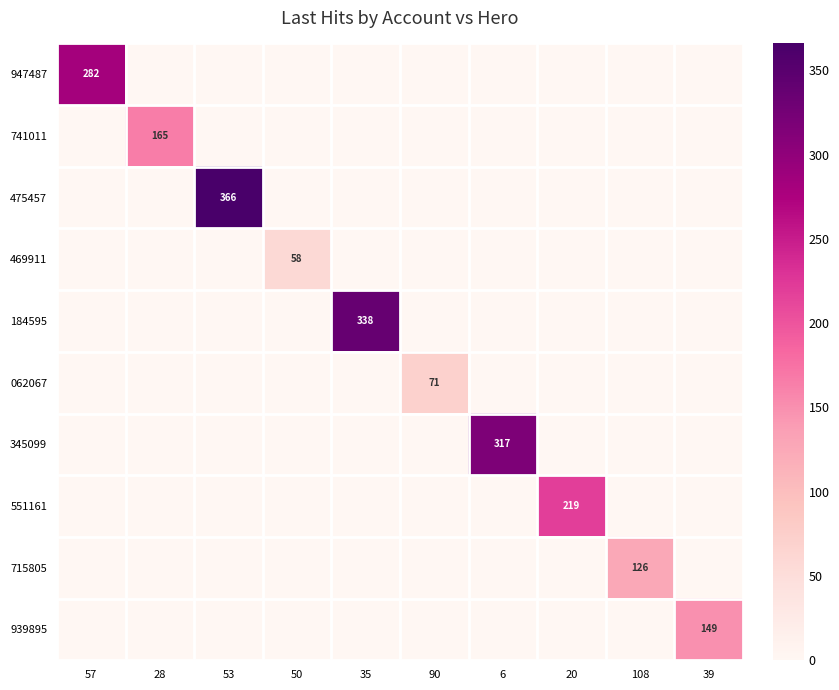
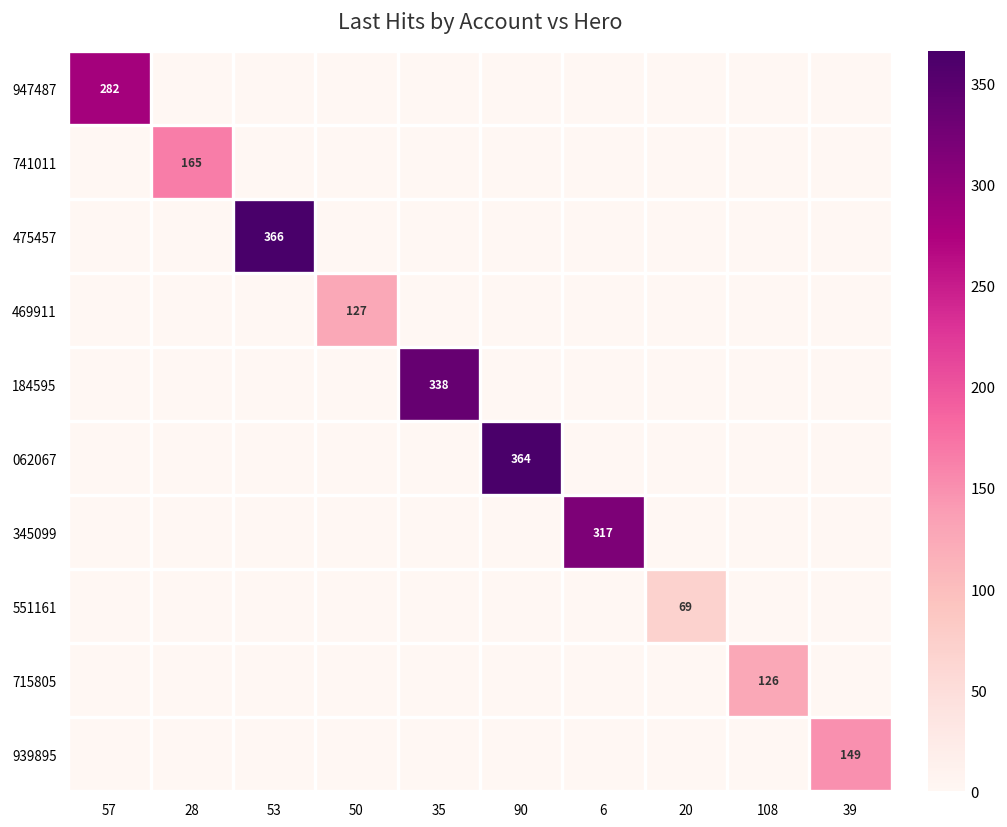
  {
    "947487": {
      "57": 282
    },
    "741011": {
      "28": 165
    },
    "475457": {
      "53": 366
    },
    "469911": {
-     "50": 58
+     "50": 127
    },
    "184595": {
      "35": 338
    },
    "062067": {
-     "90": 71
+     "90": 364
    },
    "345099": {
      "6": 317
    },
    "551161": {
-     "20": 219
+     "20": 69
    },
    "715805": {
      "108": 126
    },
    "939895": {
      "39": 149
    }
  }
